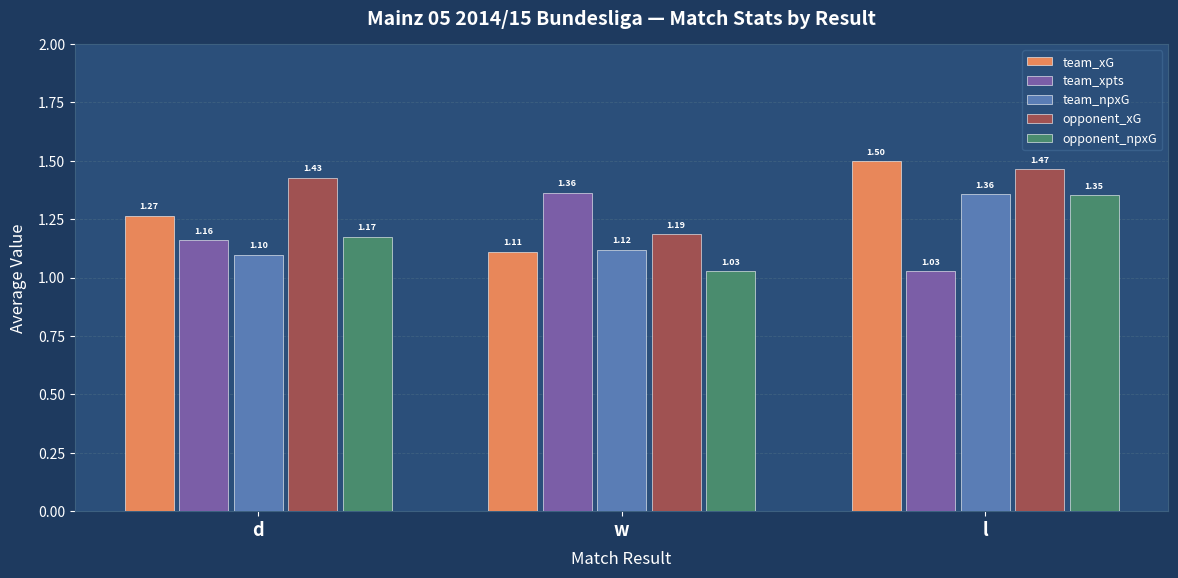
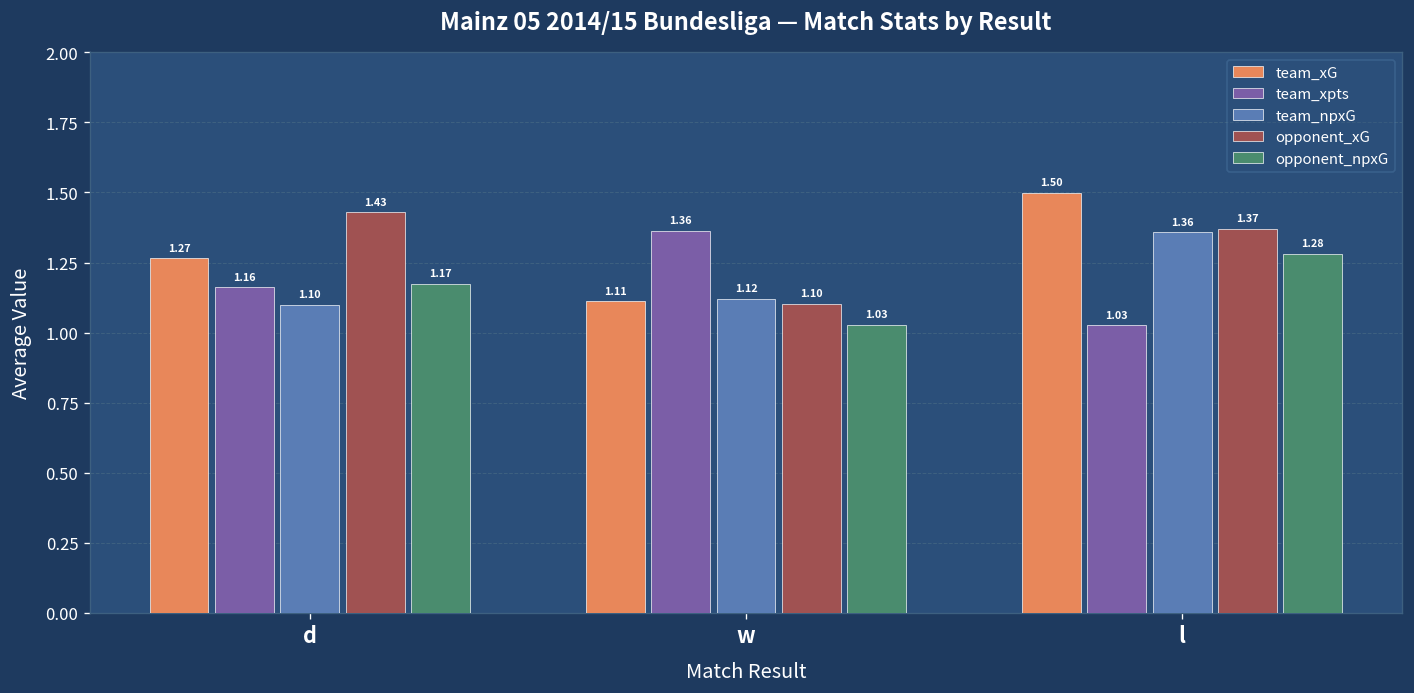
  {
    "team_xG": {
      "d": 1.27,
      "w": 1.11,
      "l": 1.50
    },
    "opponent_xG": {
      "d": 1.43,
-     "w": 1.19,
-     "l": 1.47
+     "w": 1.10,
+     "l": 1.37
    },
    "opponent_npxG": {
      "d": 1.17,
      "w": 1.03,
-     "l": 1.35
+     "l": 1.28
    }
  }
